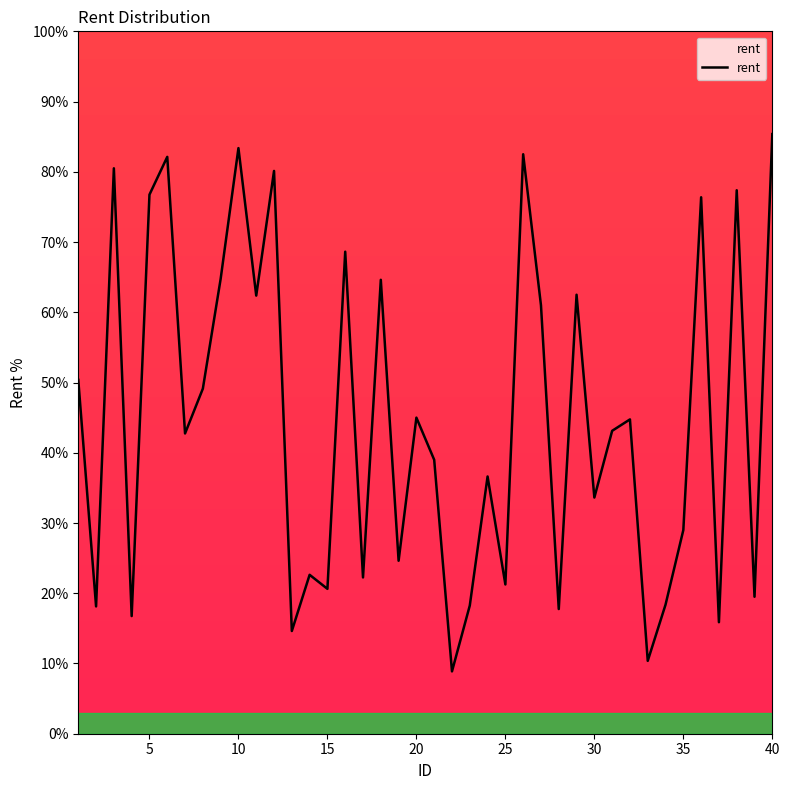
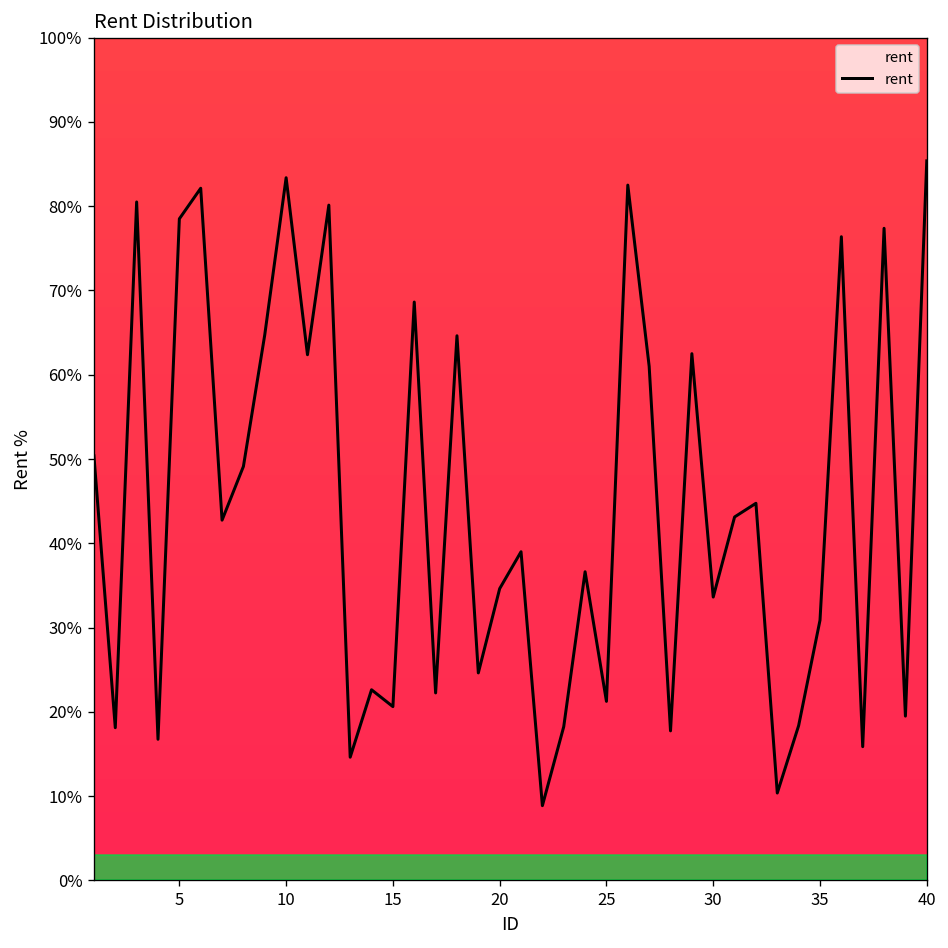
  {
-   "5": "77%",
+   "5": "79%",
    "10": "83%",
    "15": "21%",
-   "20": "45%",
+   "20": "35%",
    "25": "21%",
    "30": "34%",
-   "35": "29%",
+   "35": "31%",
    "40": "85%"
  }
